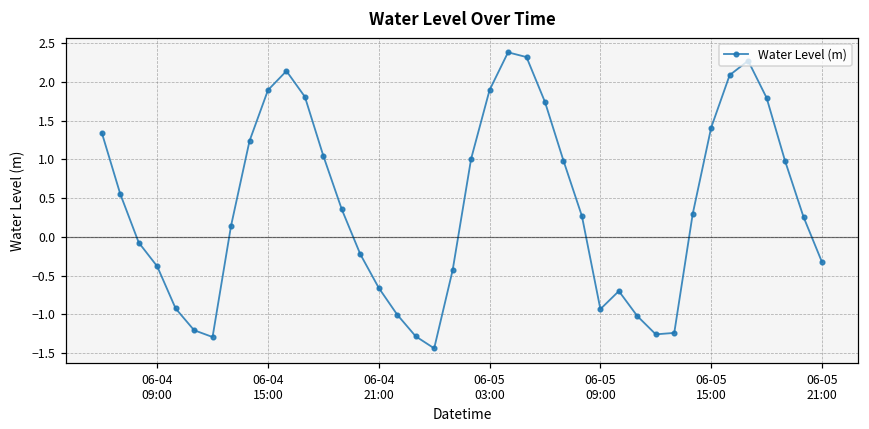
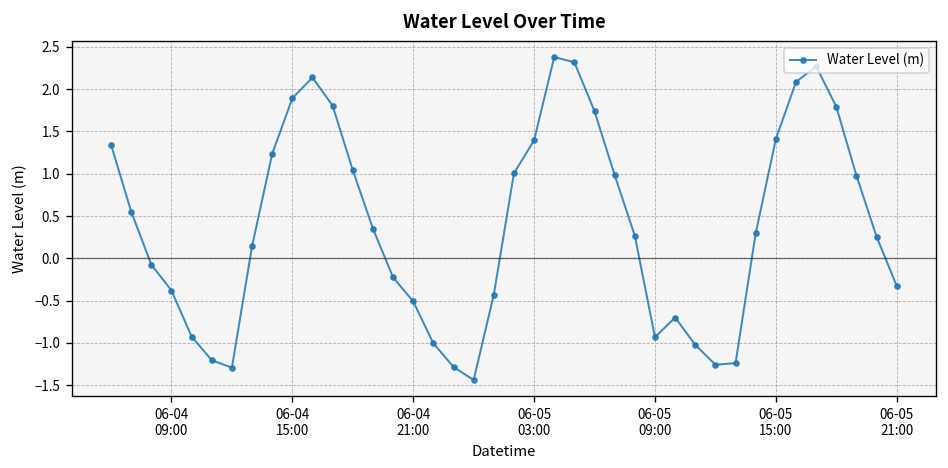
  {
    "06-04 09:00": -0.4,
    "06-04 15:00": 1.9,
-   "06-04 21:00": -0.7,
-   "06-05 03:00": 1.9,
+   "06-04 21:00": -0.5,
+   "06-05 03:00": 1.4,
    "06-05 09:00": -0.9,
    "06-05 15:00": 1.4,
    "06-05 21:00": -0.3
  }
